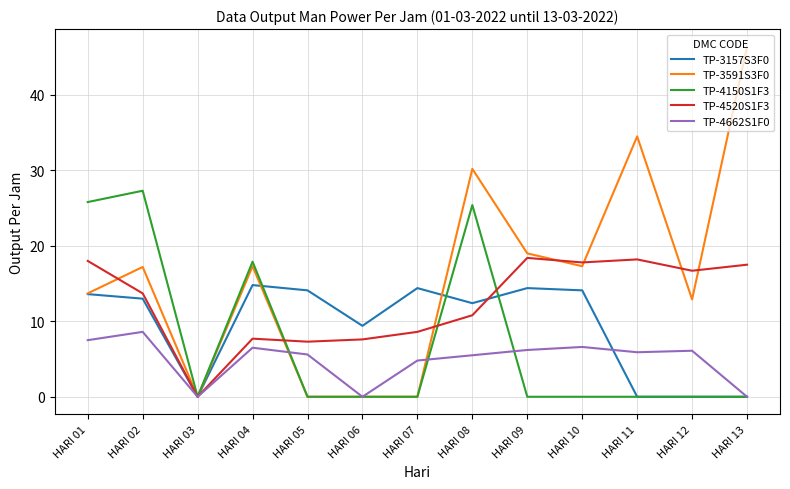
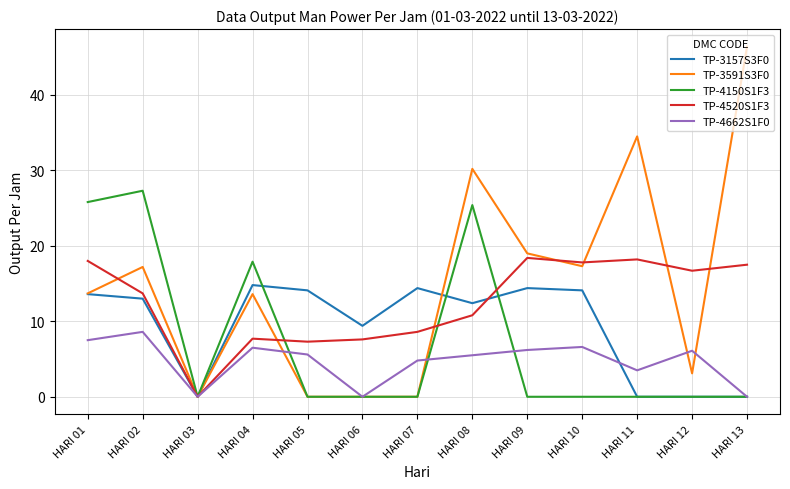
  {
    "TP-3157S3F0": {
      "HARI 02": 13,
      "HARI 04": 15,
      "HARI 05": 14,
      "HARI 06": 9,
      "HARI 07": 14,
      "HARI 08": 12,
      "HARI 09": 14,
      "HARI 10": 14
    },
    "TP-3591S3F0": {
      "HARI 02": 17,
-     "HARI 04": 17,
+     "HARI 04": 14,
      "HARI 08": 30,
      "HARI 09": 19,
      "HARI 10": 17,
      "HARI 11": 35,
-     "HARI 12": 13
+     "HARI 12": 3
    },
    "TP-4150S1F3": {
      "HARI 01": 26,
      "HARI 02": 27,
      "HARI 04": 18,
      "HARI 08": 25,
      "HARI 09": 0,
      "HARI 10": 0
    },
    "TP-4520S1F3": {
      "HARI 01": 18,
      "HARI 02": 14,
      "HARI 04": 8,
      "HARI 05": 7,
      "HARI 06": 8,
      "HARI 07": 9,
      "HARI 08": 11,
      "HARI 09": 18,
      "HARI 10": 18,
      "HARI 11": 18,
      "HARI 12": 17,
      "HARI 13": 18
    },
    "TP-4662S1F0": {
      "HARI 01": 8,
      "HARI 02": 9,
      "HARI 04": 7,
      "HARI 05": 6,
      "HARI 07": 5,
      "HARI 08": 6,
      "HARI 09": 6,
      "HARI 10": 7,
-     "HARI 11": 6,
+     "HARI 11": 4,
      "HARI 12": 6
    }
  }
